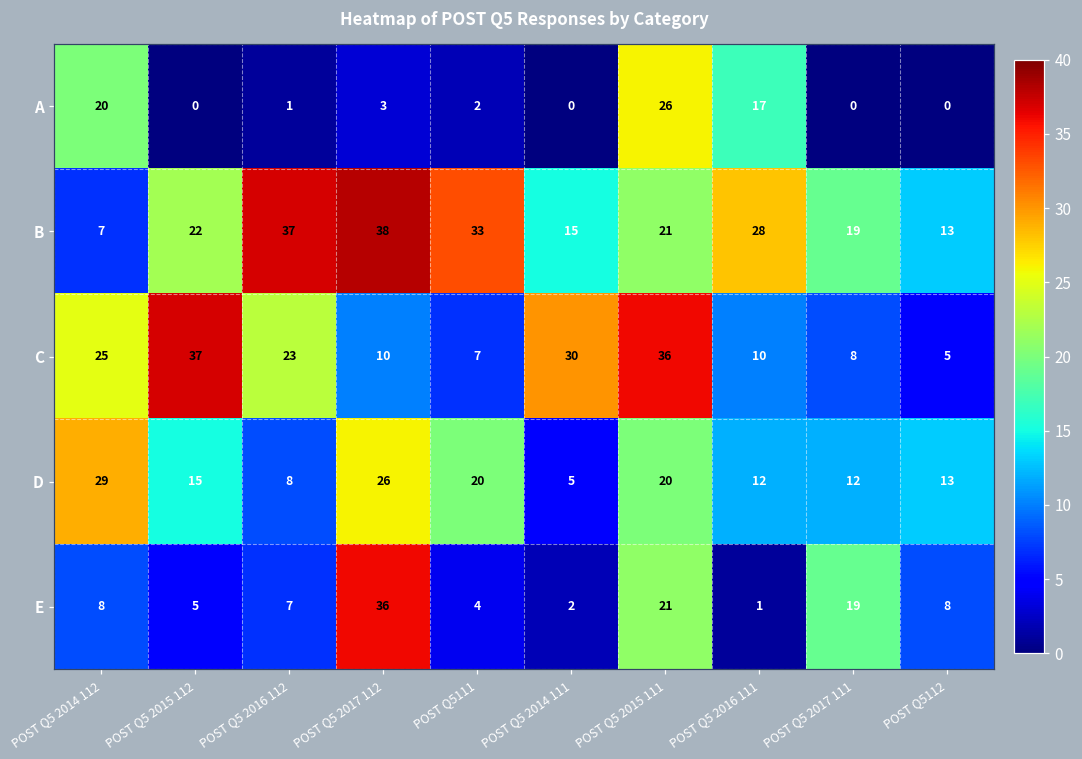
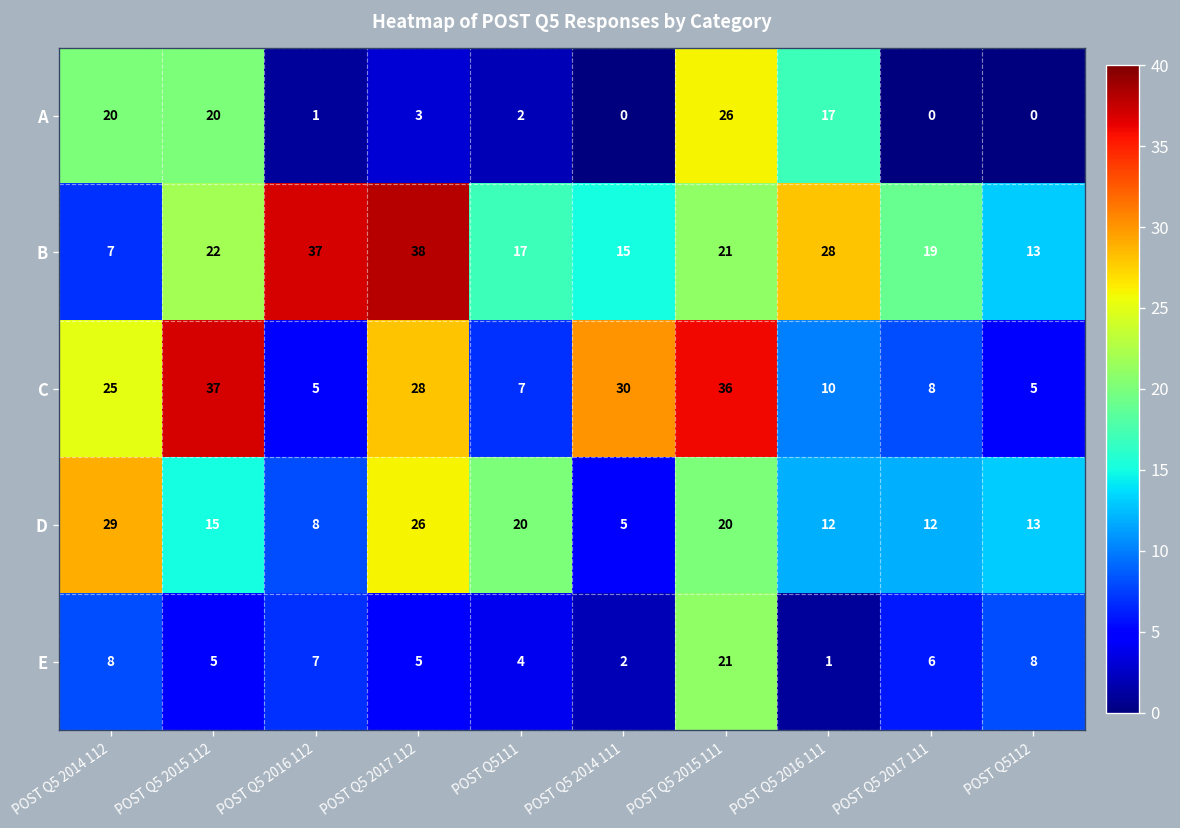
  {
    "A": {
      "POST Q5 2014 112": 20,
-     "POST Q5 2015 112": 0,
+     "POST Q5 2015 112": 20,
      "POST Q5 2016 112": 1,
      "POST Q5 2017 112": 3,
      "POST Q5111": 2,
      "POST Q5 2014 111": 0,
      "POST Q5 2015 111": 26,
      "POST Q5 2016 111": 17,
      "POST Q5 2017 111": 0,
      "POST Q5112": 0
    },
    "B": {
      "POST Q5 2014 112": 7,
      "POST Q5 2015 112": 22,
      "POST Q5 2016 112": 37,
      "POST Q5 2017 112": 38,
-     "POST Q5111": 33,
+     "POST Q5111": 17,
      "POST Q5 2014 111": 15,
      "POST Q5 2015 111": 21,
      "POST Q5 2016 111": 28,
      "POST Q5 2017 111": 19,
      "POST Q5112": 13
    },
    "C": {
      "POST Q5 2014 112": 25,
      "POST Q5 2015 112": 37,
-     "POST Q5 2016 112": 23,
-     "POST Q5 2017 112": 10,
+     "POST Q5 2016 112": 5,
+     "POST Q5 2017 112": 28,
      "POST Q5111": 7,
      "POST Q5 2014 111": 30,
      "POST Q5 2015 111": 36,
      "POST Q5 2016 111": 10,
      "POST Q5 2017 111": 8,
      "POST Q5112": 5
    },
    "D": {
      "POST Q5 2014 112": 29,
      "POST Q5 2015 112": 15,
      "POST Q5 2016 112": 8,
      "POST Q5 2017 112": 26,
      "POST Q5111": 20,
      "POST Q5 2014 111": 5,
      "POST Q5 2015 111": 20,
      "POST Q5 2016 111": 12,
      "POST Q5 2017 111": 12,
      "POST Q5112": 13
    },
    "E": {
      "POST Q5 2014 112": 8,
      "POST Q5 2015 112": 5,
      "POST Q5 2016 112": 7,
-     "POST Q5 2017 112": 36,
+     "POST Q5 2017 112": 5,
      "POST Q5111": 4,
      "POST Q5 2014 111": 2,
      "POST Q5 2015 111": 21,
      "POST Q5 2016 111": 1,
-     "POST Q5 2017 111": 19,
+     "POST Q5 2017 111": 6,
      "POST Q5112": 8
    }
  }
